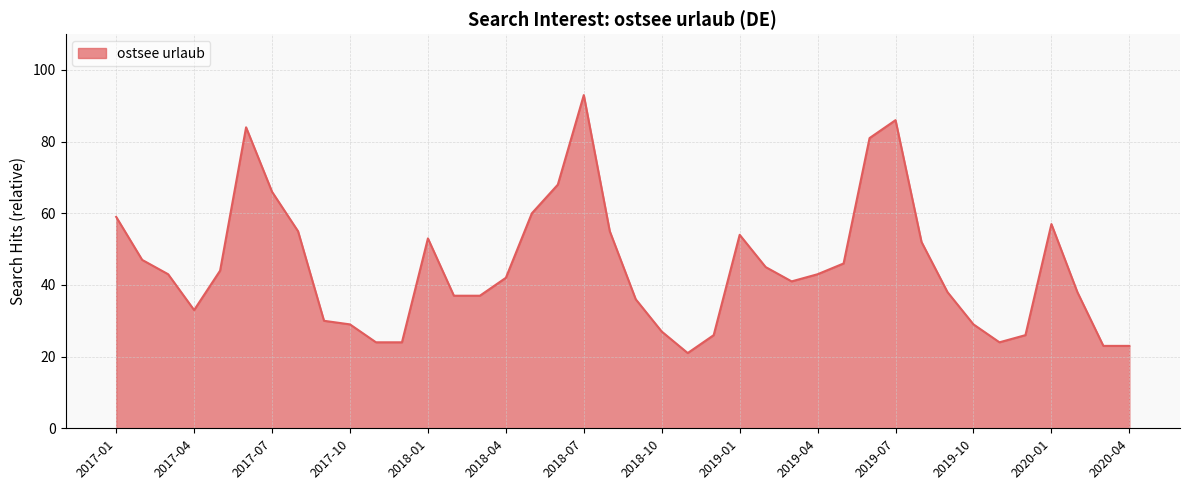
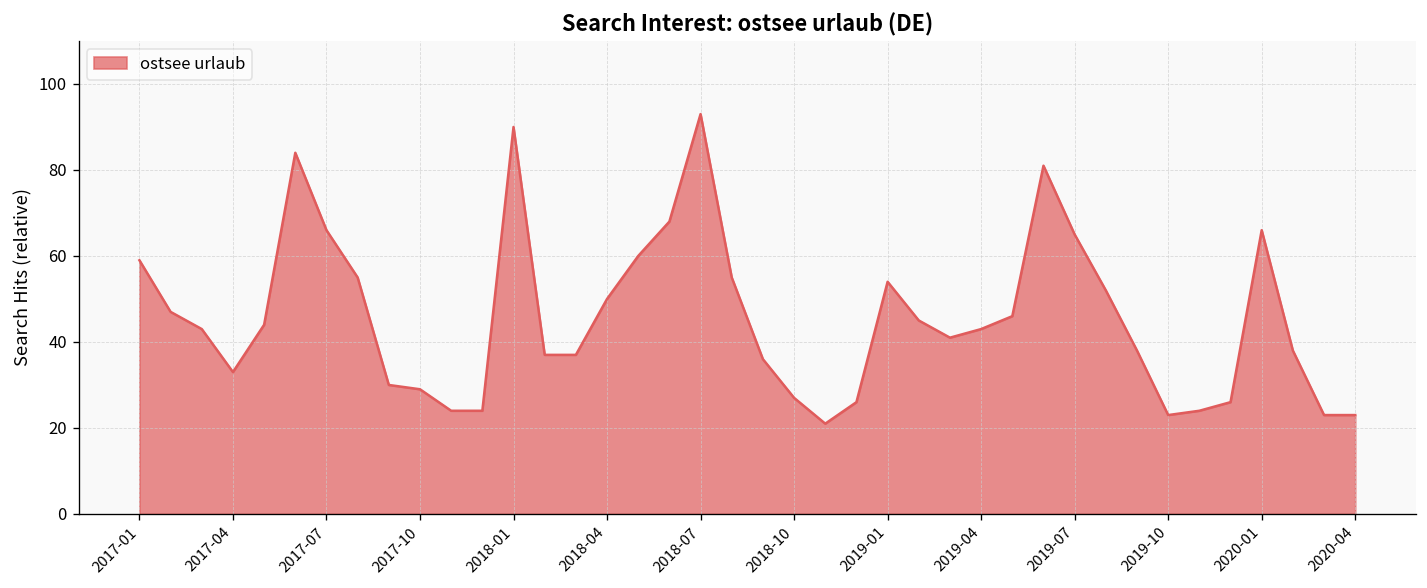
  {
    "2017-01": 59,
    "2017-04": 33,
    "2017-07": 66,
    "2017-10": 29,
-   "2018-01": 53,
-   "2018-04": 42,
+   "2018-01": 90,
+   "2018-04": 50,
    "2018-07": 93,
    "2018-10": 27,
    "2019-01": 54,
    "2019-04": 43,
-   "2019-07": 86,
-   "2019-10": 29,
-   "2020-01": 57,
+   "2019-07": 65,
+   "2019-10": 23,
+   "2020-01": 66,
    "2020-04": 23
  }
